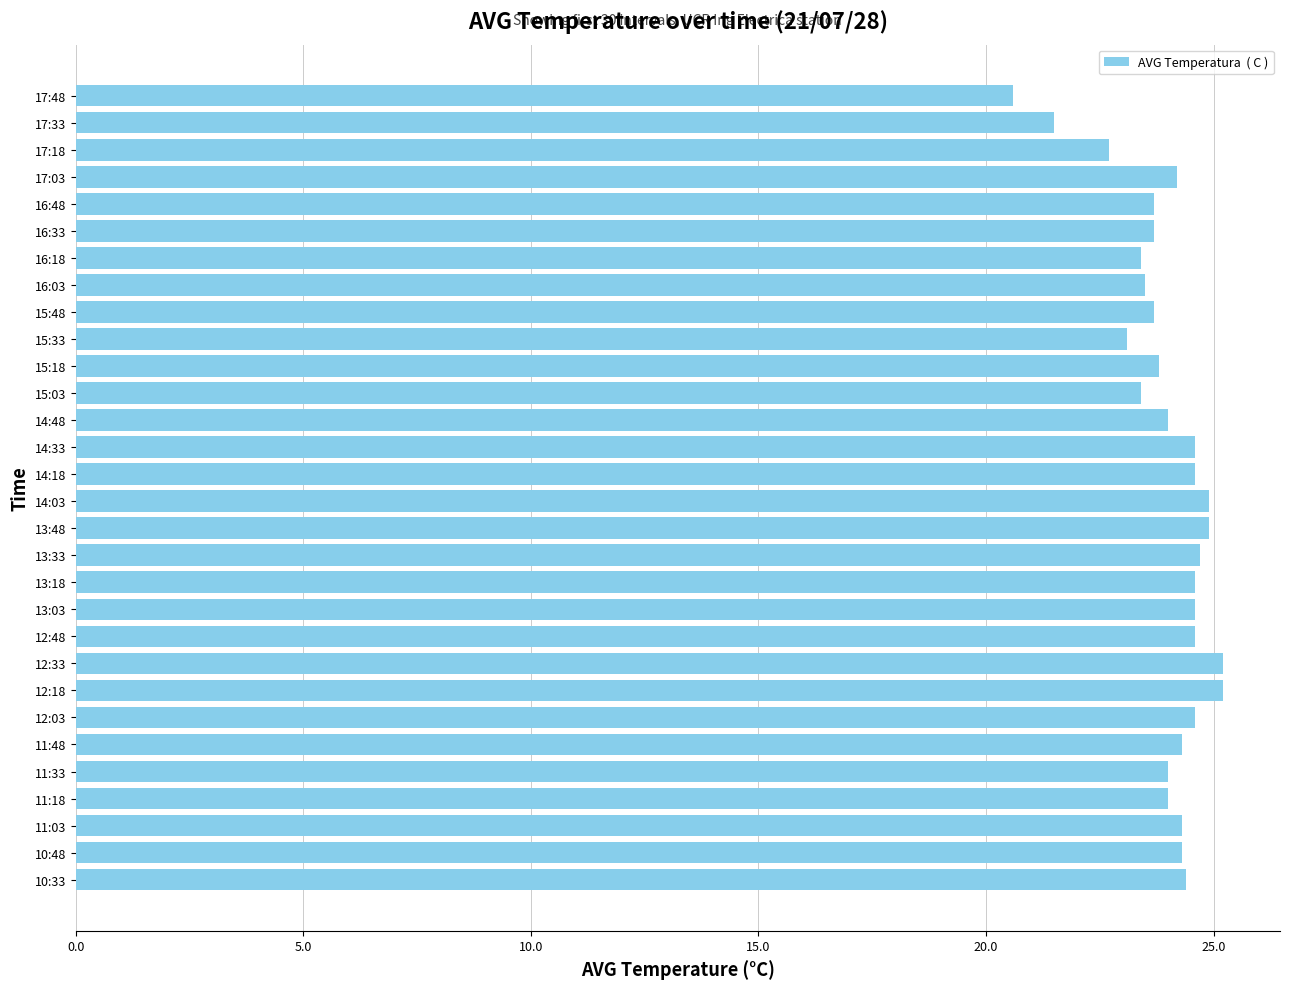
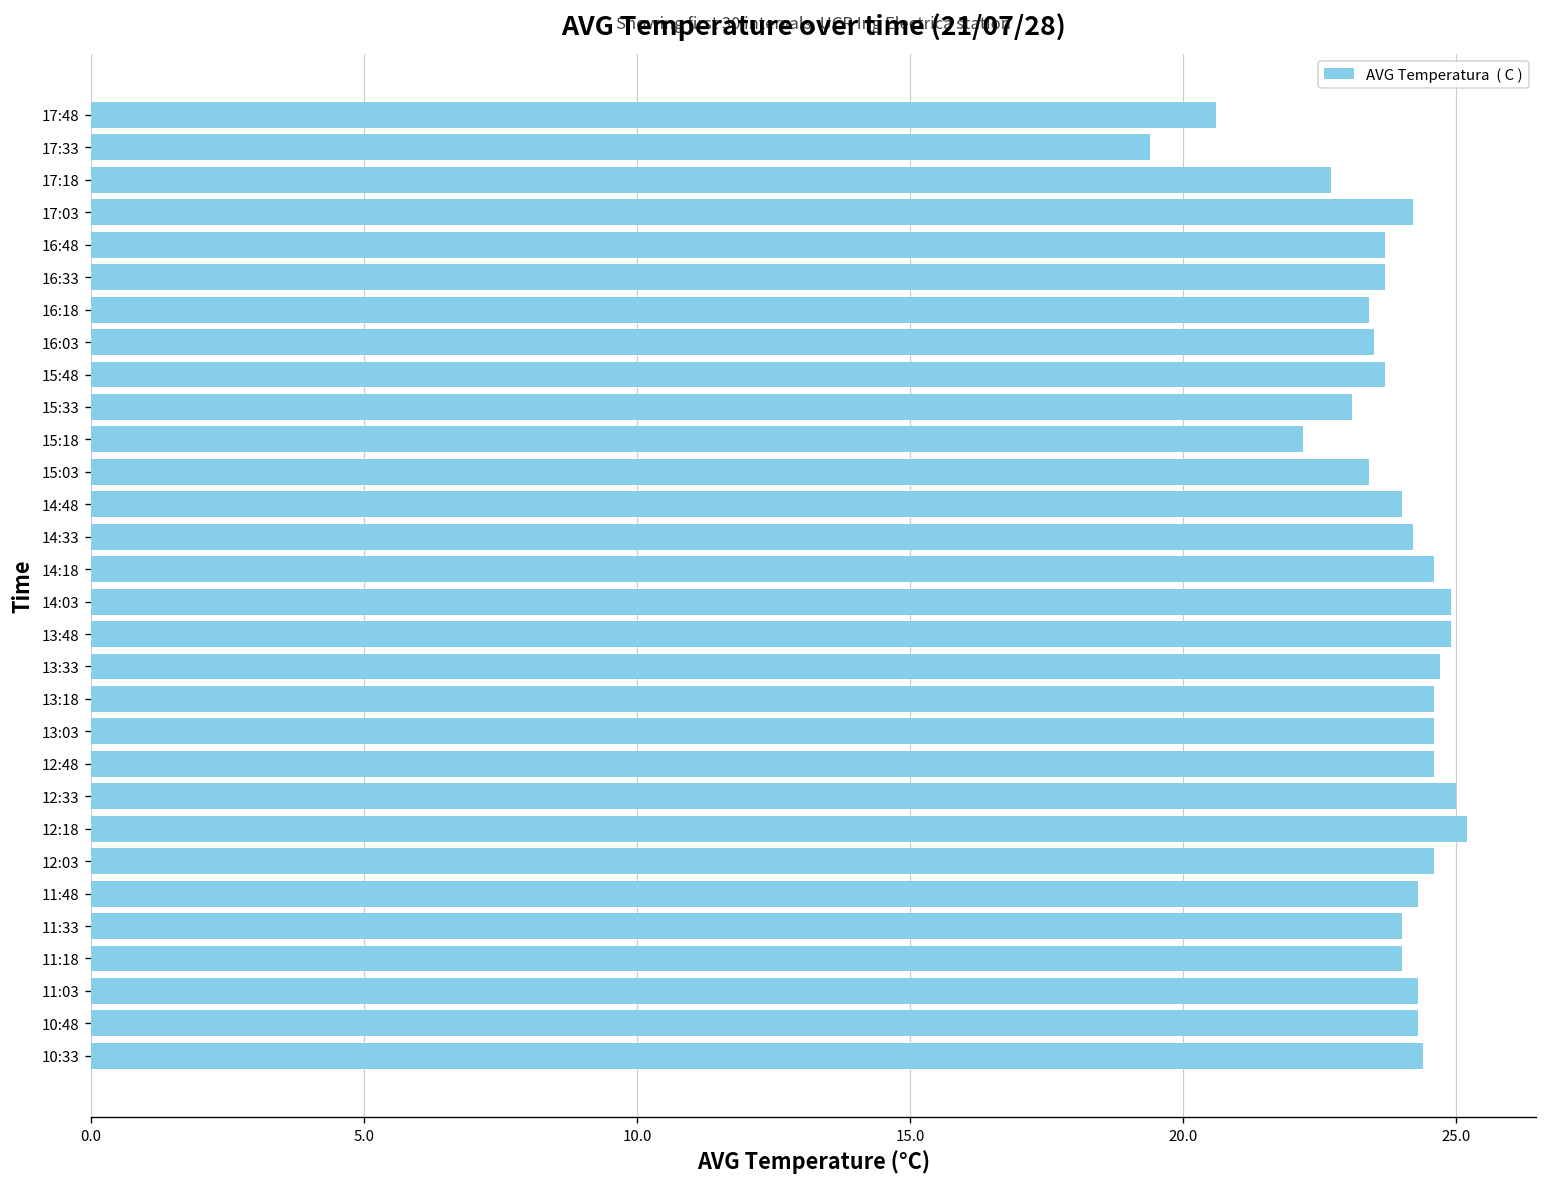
  {
    "17:48": 20.6,
-   "17:33": 21.5,
+   "17:33": 19.4,
    "17:18": 22.7,
    "17:03": 24.2,
    "16:48": 23.7,
    "16:33": 23.7,
    "16:18": 23.4,
    "16:03": 23.5,
    "15:48": 23.7,
    "15:33": 23.1,
-   "15:18": 23.8,
+   "15:18": 22.2,
    "15:03": 23.4,
    "14:48": 24.0,
-   "14:33": 24.6,
+   "14:33": 24.2,
    "14:18": 24.6,
    "14:03": 24.9,
    "13:48": 24.9,
    "13:33": 24.7,
    "13:18": 24.6,
    "13:03": 24.6,
    "12:48": 24.6,
-   "12:33": 25.2,
+   "12:33": 25.0,
    "12:18": 25.2,
    "12:03": 24.6,
    "11:48": 24.3,
    "11:33": 24.0,
    "11:18": 24.0,
    "11:03": 24.3,
    "10:48": 24.3,
    "10:33": 24.4
  }
